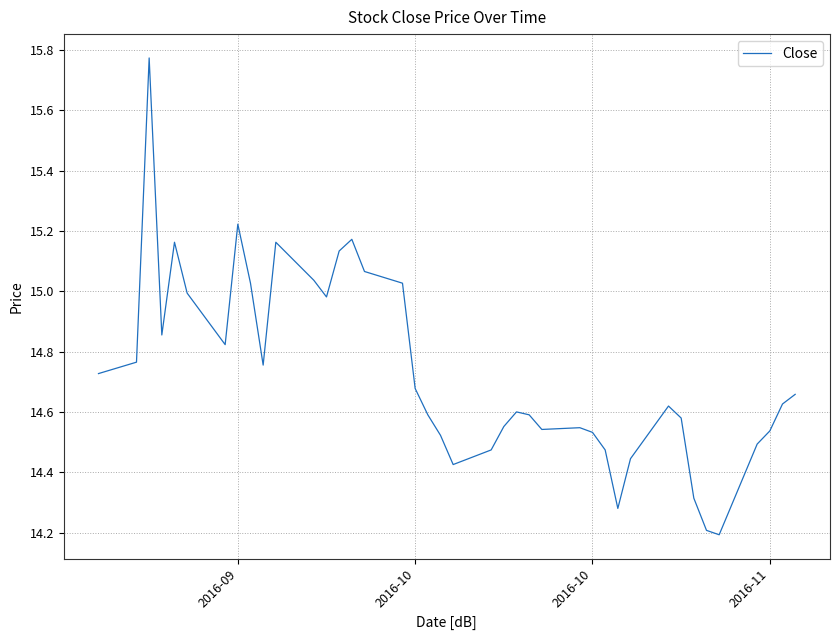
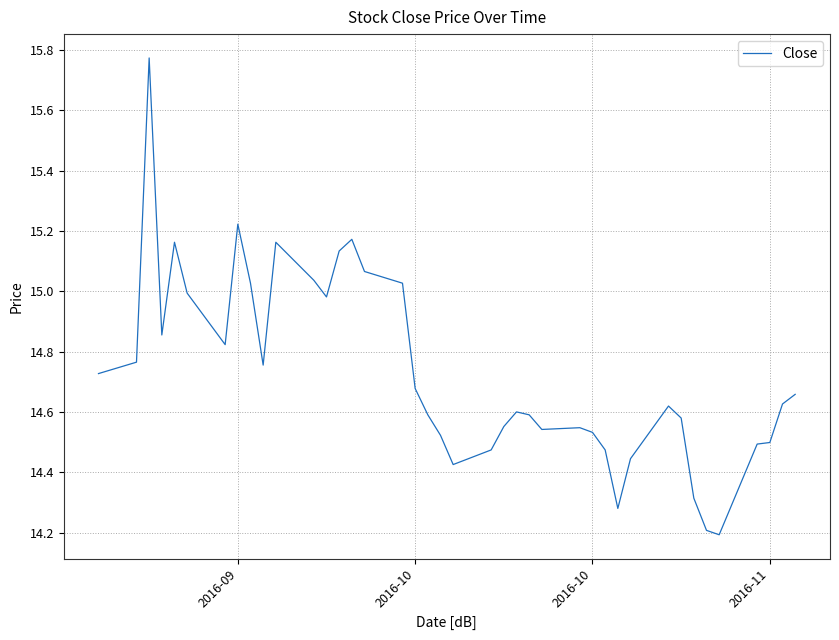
  {
    "2016-09": 15.22,
-   "2016-11": 14.54
+   "2016-11": 14.50
  }
